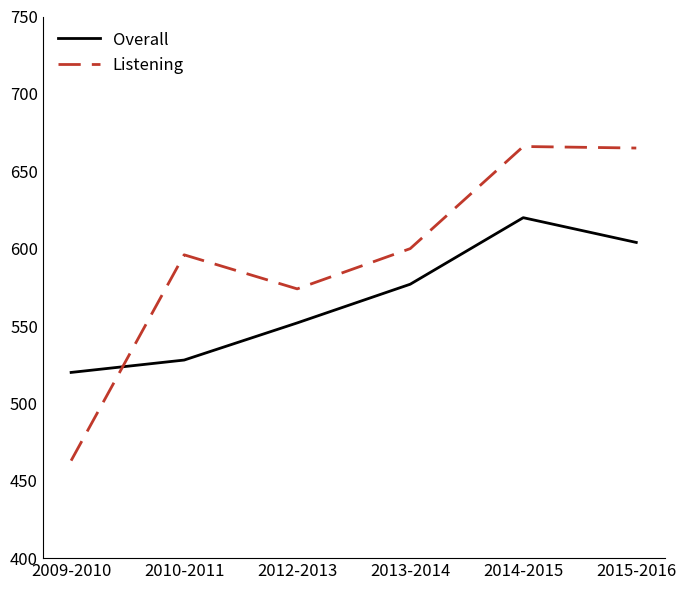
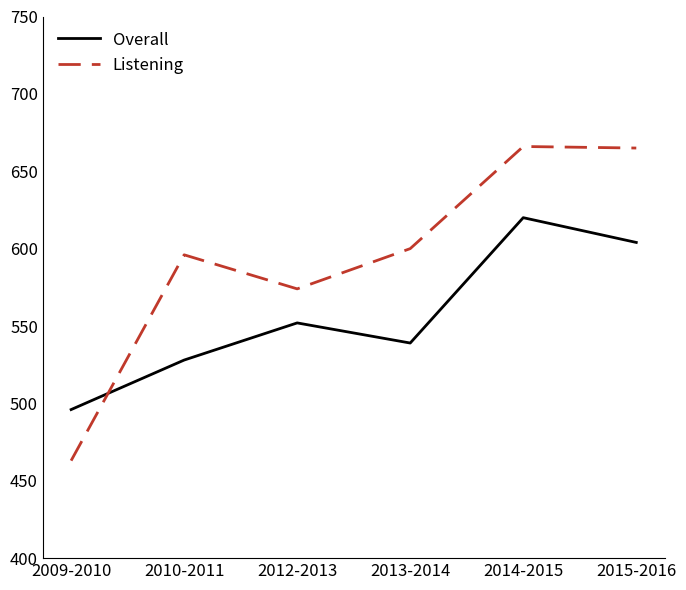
  {
    "Overall": {
-     "2009-2010": 520,
+     "2009-2010": 496,
      "2010-2011": 528,
      "2012-2013": 552,
-     "2013-2014": 577,
+     "2013-2014": 539,
      "2014-2015": 620,
      "2015-2016": 604
    },
    "Listening": {
      "2009-2010": 463,
      "2010-2011": 596,
      "2012-2013": 574,
      "2013-2014": 600,
      "2014-2015": 666,
      "2015-2016": 665
    }
  }
